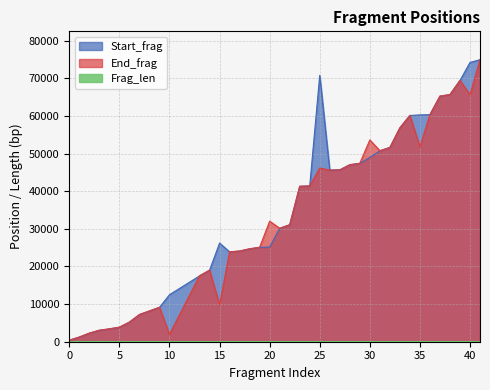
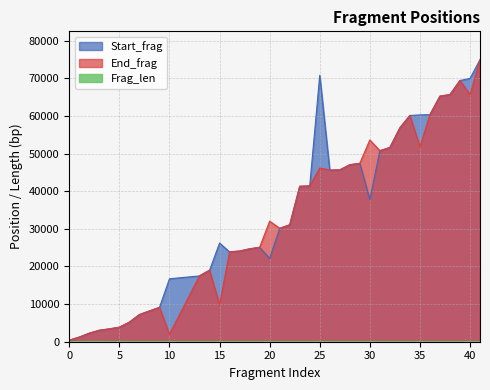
  {
    "Start_frag": {
-     "10": 12000,
+     "10": 17000,
      "15": 26000,
-     "20": 25000,
+     "20": 22000,
      "25": 71000,
-     "30": 49000,
+     "30": 38000,
      "35": 60000,
-     "40": 74000
+     "40": 70000
    },
    "End_frag": {
      "10": 2000,
      "15": 10000,
      "20": 32000,
      "25": 46000,
      "30": 54000,
      "35": 52000,
      "40": 66000
    },
    "Frag_len": {
      "5": 0,
      "10": 0,
      "15": 0,
      "20": 0,
      "25": 0,
      "30": 0,
      "35": 0,
      "40": 0
    }
  }
